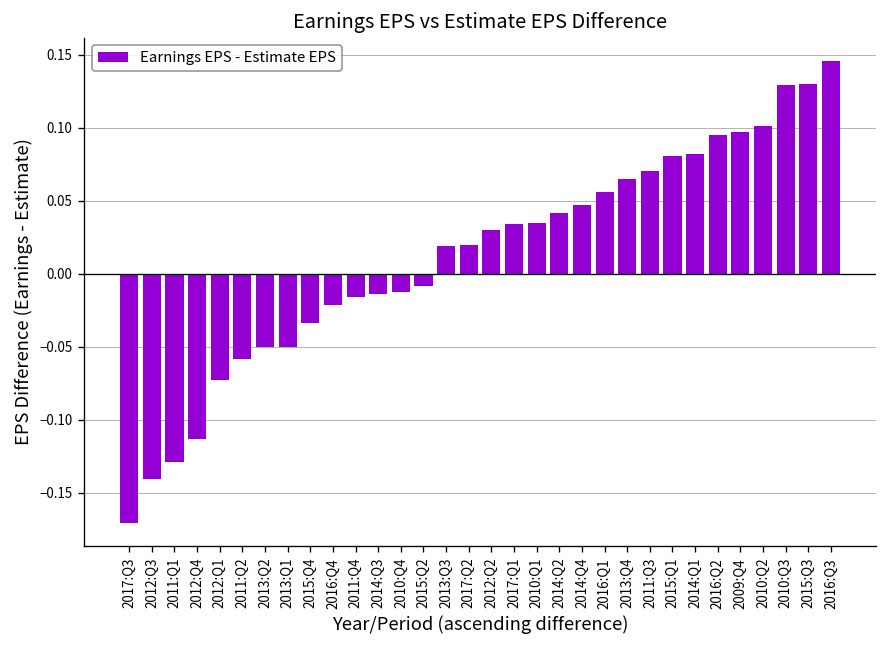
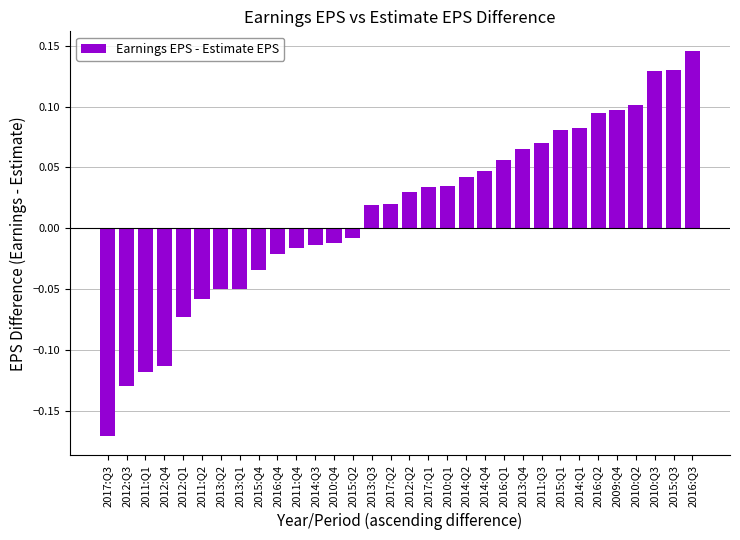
  {
    "2017:Q3": -0.171,
-   "2012:Q3": -0.140,
-   "2011:Q1": -0.129,
+   "2012:Q3": -0.129,
+   "2011:Q1": -0.119,
    "2012:Q4": -0.113,
    "2012:Q1": -0.073,
    "2011:Q2": -0.059,
    "2013:Q2": -0.050,
    "2013:Q1": -0.050,
    "2015:Q4": -0.034,
    "2016:Q4": -0.021,
    "2011:Q4": -0.016,
    "2014:Q3": -0.014,
    "2010:Q4": -0.012,
    "2015:Q2": -0.008,
    "2013:Q3": 0.019,
    "2017:Q2": 0.020,
    "2012:Q2": 0.030,
    "2017:Q1": 0.034,
    "2010:Q1": 0.035,
    "2014:Q2": 0.042,
    "2014:Q4": 0.047,
    "2016:Q1": 0.056,
    "2013:Q4": 0.065,
    "2011:Q3": 0.070,
    "2015:Q1": 0.081,
    "2014:Q1": 0.082,
    "2016:Q2": 0.095,
    "2009:Q4": 0.097,
    "2010:Q2": 0.101,
    "2010:Q3": 0.129,
    "2015:Q3": 0.130,
    "2016:Q3": 0.146
  }
